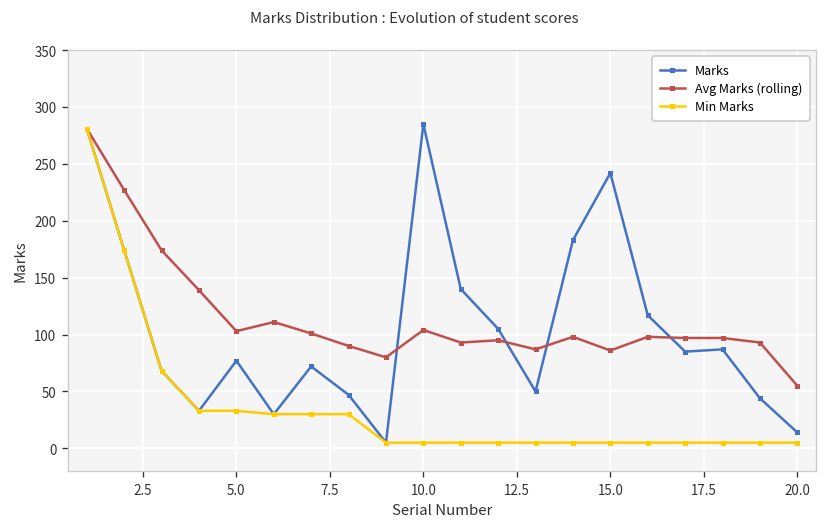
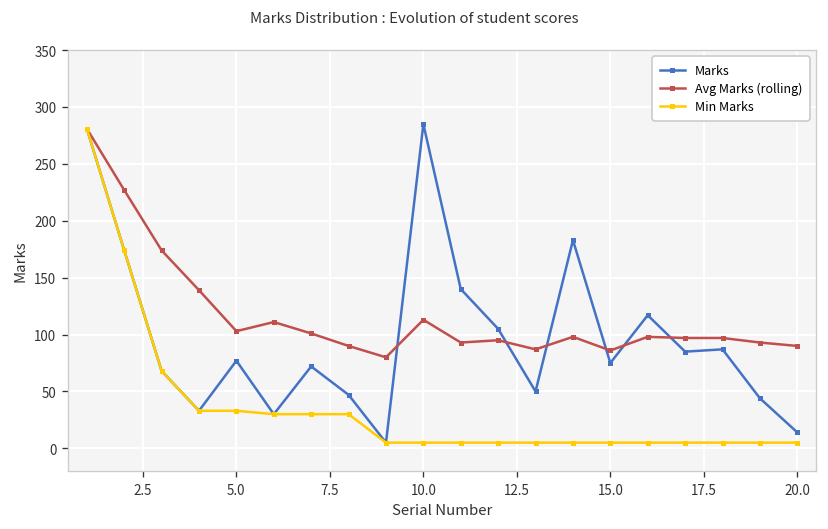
  {
    "Marks": {
      "5.0": 80,
      "10.0": 290,
-     "15.0": 240,
+     "15.0": 80,
      "20.0": 10
    },
    "Avg Marks (rolling)": {
      "5.0": 100,
-     "10.0": 100,
+     "10.0": 110,
      "15.0": 90,
-     "20.0": 60
+     "20.0": 90
    },
    "Min Marks": {
      "5.0": 30,
      "10.0": 10,
      "15.0": 10,
      "20.0": 10
    }
  }
